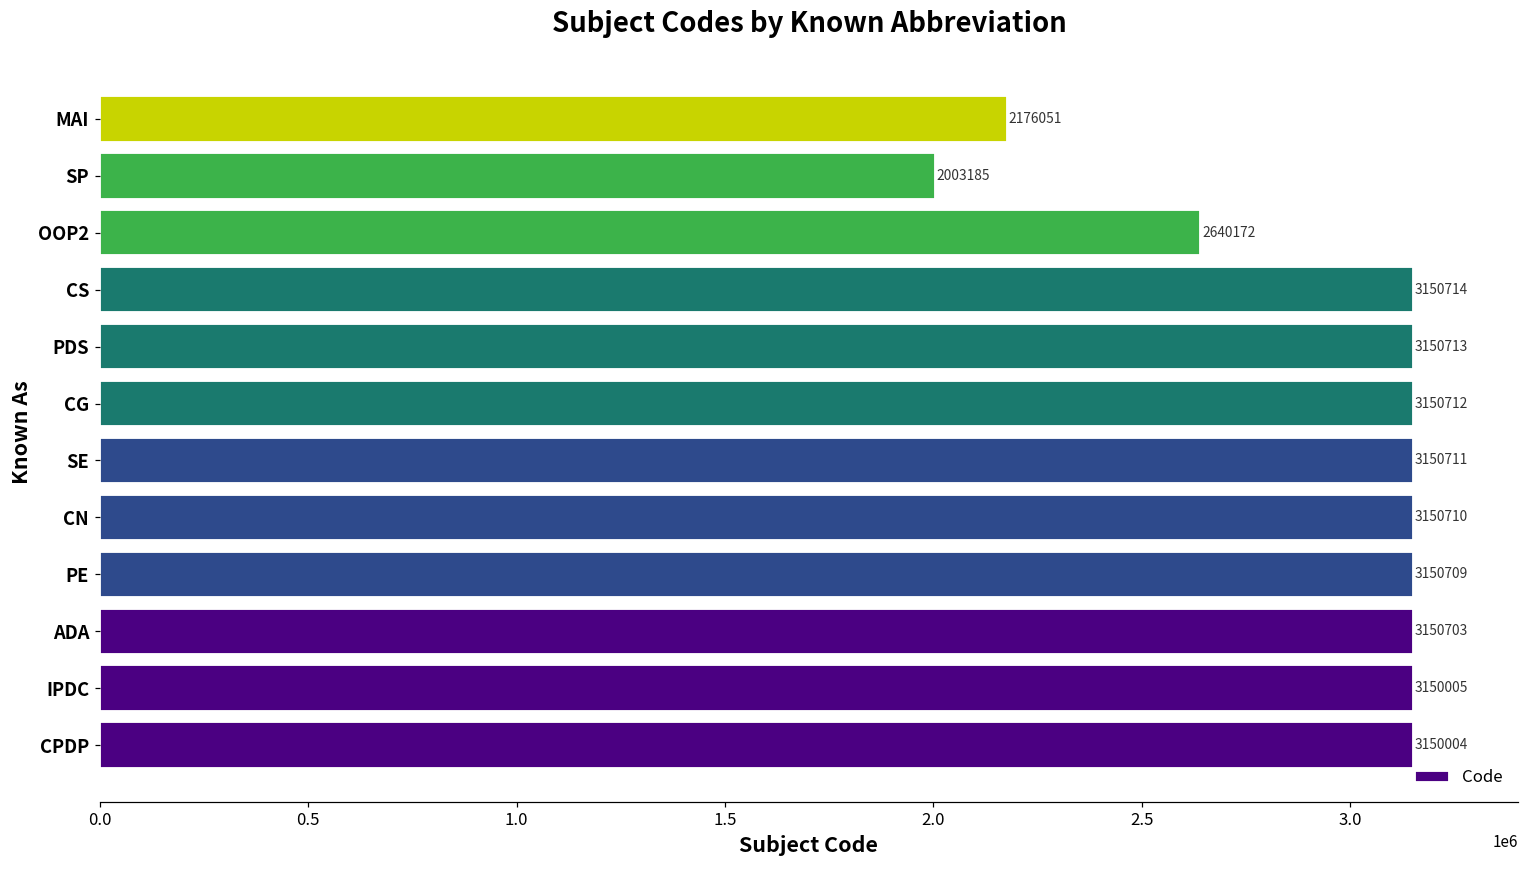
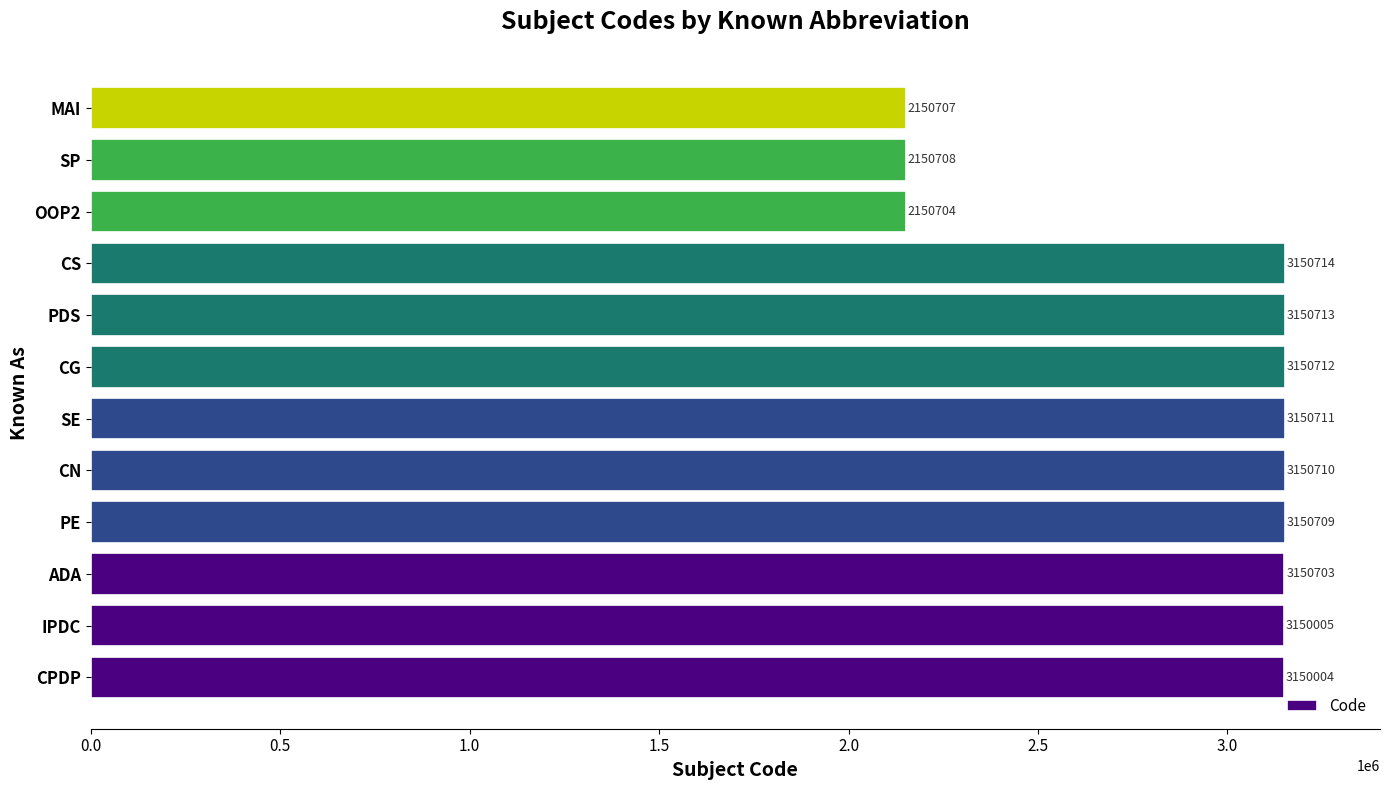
  {
-   "MAI": 2176051,
-   "SP": 2003185,
-   "OOP2": 2640172,
+   "MAI": 2150707,
+   "SP": 2150708,
+   "OOP2": 2150704,
    "CS": 3150714,
    "PDS": 3150713,
    "CG": 3150712,
    "SE": 3150711,
    "CN": 3150710,
    "PE": 3150709,
    "ADA": 3150703,
    "IPDC": 3150005,
    "CPDP": 3150004
  }
